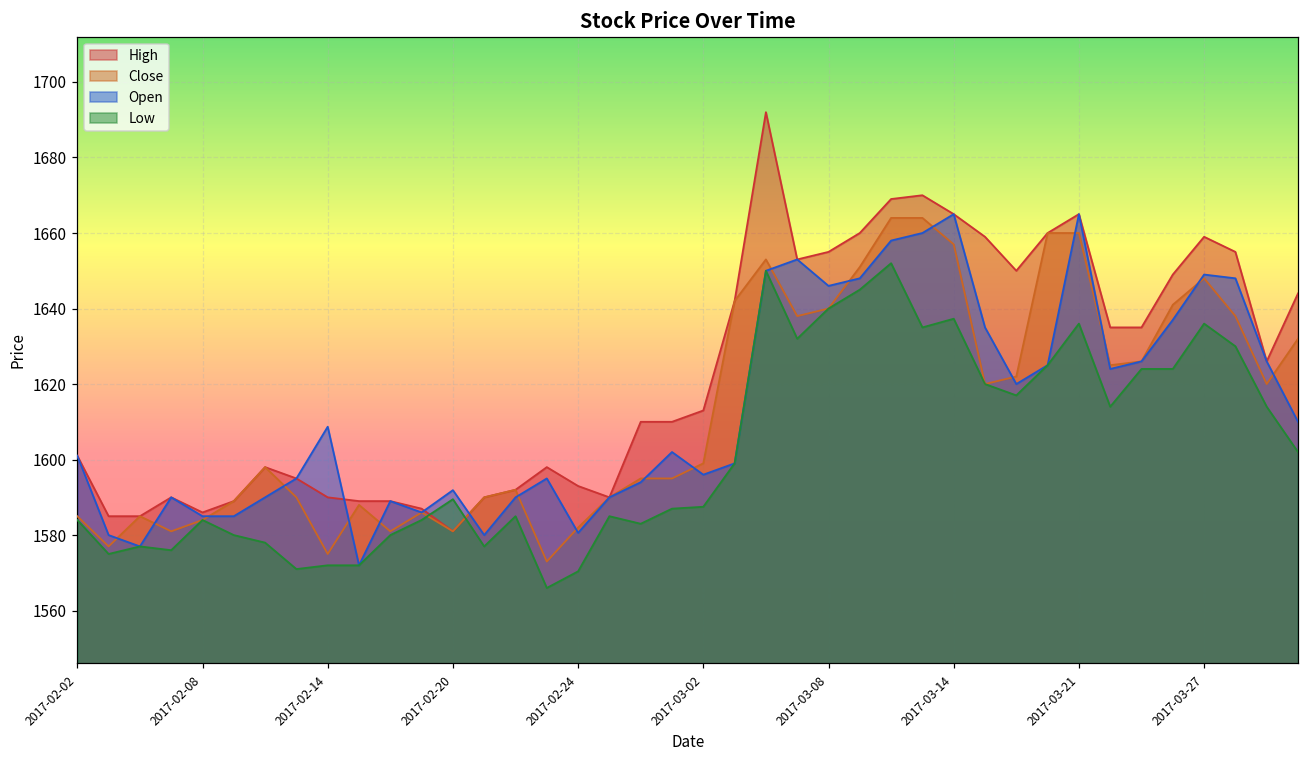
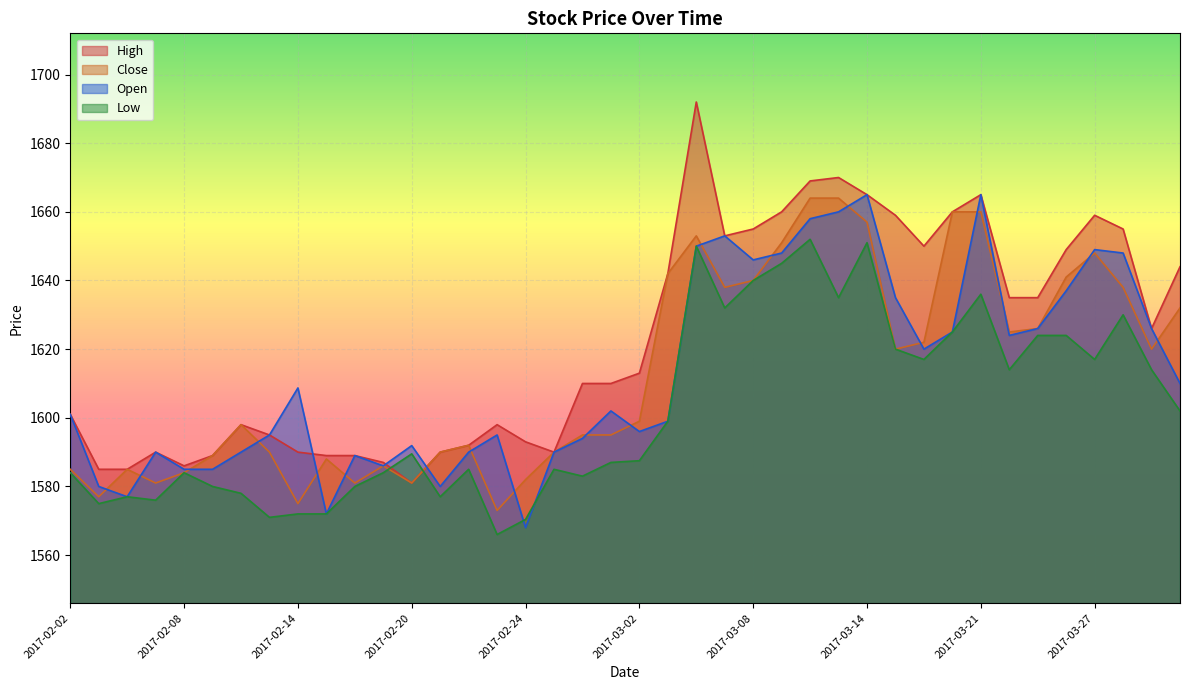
  {
    "Open": {
      "2017-02-08": 1585,
      "2017-02-14": 1609,
      "2017-02-20": 1592,
-     "2017-02-24": 1581,
+     "2017-02-24": 1568,
      "2017-03-02": 1596,
      "2017-03-08": 1646,
      "2017-03-27": 1649
    },
    "Low": {
      "2017-02-02": 1584,
      "2017-02-14": 1572,
      "2017-02-20": 1590,
      "2017-02-24": 1570,
      "2017-03-02": 1588,
-     "2017-03-14": 1637,
+     "2017-03-14": 1651,
      "2017-03-21": 1636,
-     "2017-03-27": 1636
+     "2017-03-27": 1617
    }
  }
